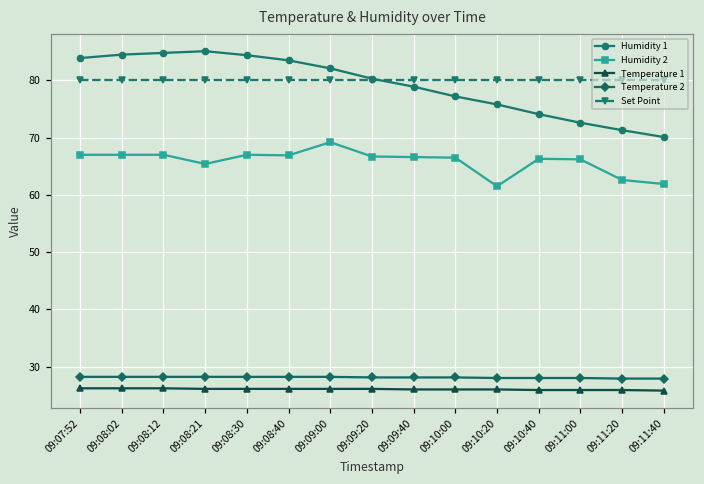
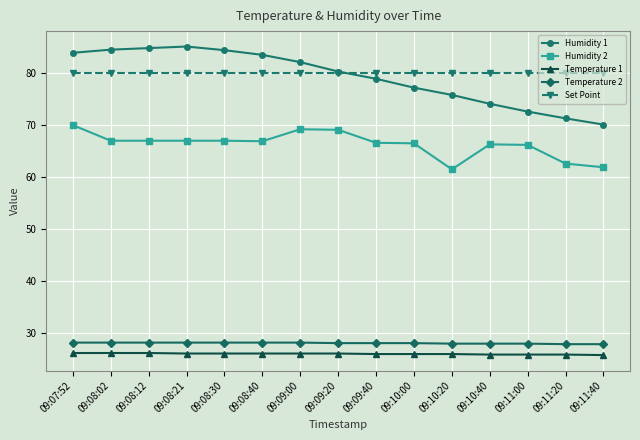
  {
    "Humidity 2": {
-     "09:07:52": 67,
+     "09:07:52": 70,
      "09:08:02": 67,
      "09:08:12": 67,
-     "09:08:21": 65,
+     "09:08:21": 67,
      "09:08:30": 67,
      "09:08:40": 67,
      "09:09:00": 69,
-     "09:09:20": 67,
+     "09:09:20": 69,
      "09:09:40": 67,
      "09:10:00": 67,
      "09:10:20": 62,
      "09:10:40": 66,
      "09:11:00": 66,
      "09:11:20": 63,
      "09:11:40": 62
    }
  }
